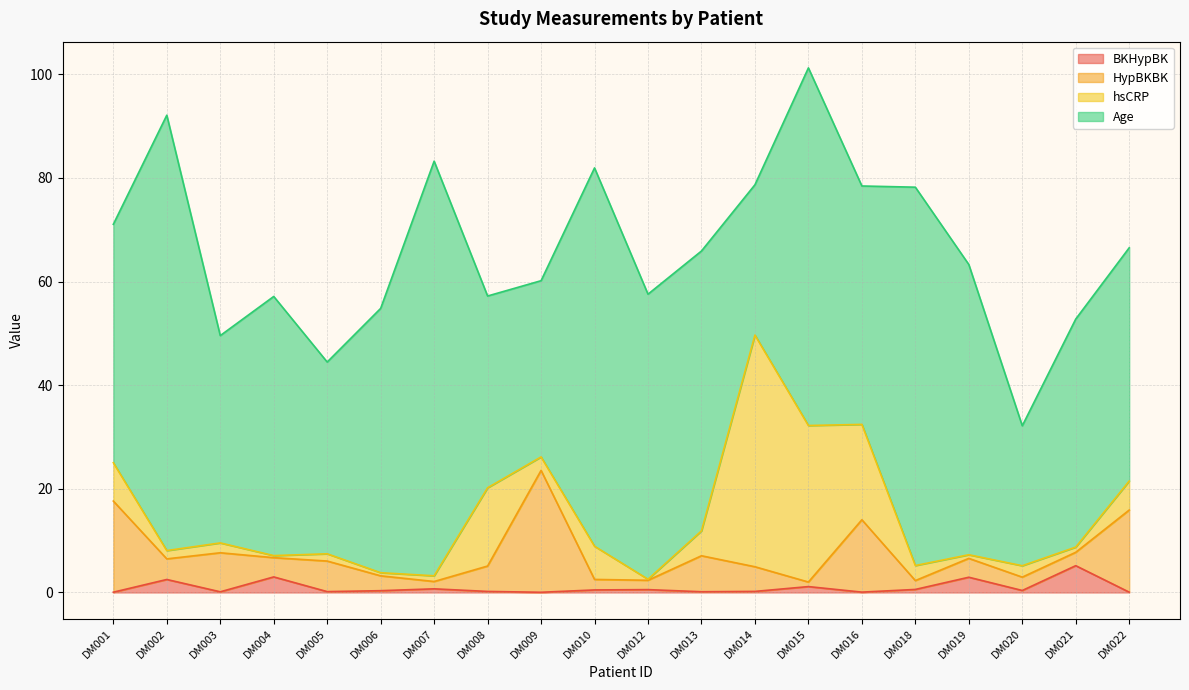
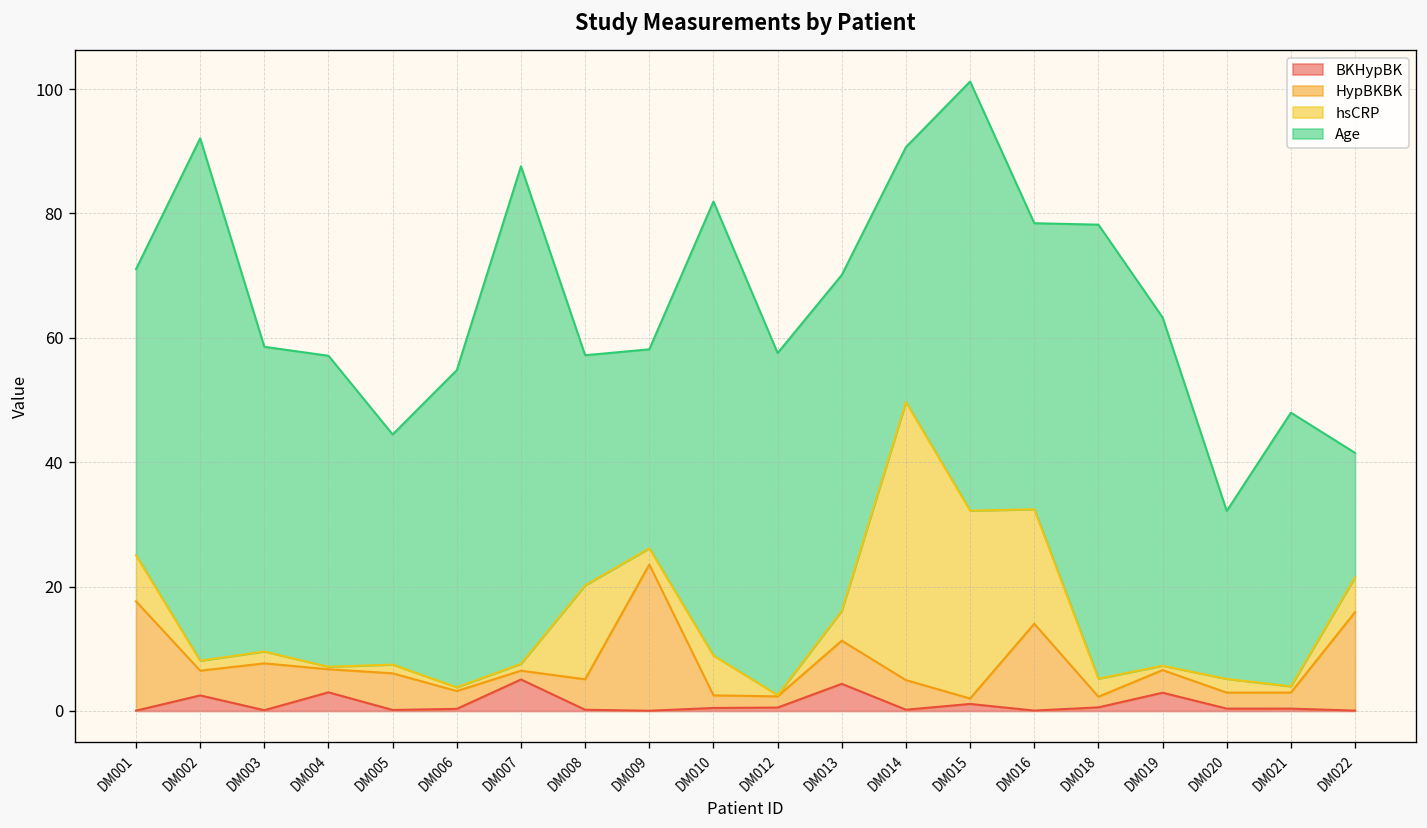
  {
    "BKHypBK": {
      "DM001": 0,
      "DM002": 3,
      "DM003": 0,
      "DM004": 3,
      "DM005": 0,
      "DM006": 0,
-     "DM007": 1,
+     "DM007": 5,
      "DM008": 0,
      "DM009": 0,
      "DM010": 0,
      "DM012": 1,
-     "DM013": 0,
+     "DM013": 4,
      "DM014": 0,
      "DM015": 1,
      "DM016": 0,
      "DM018": 1,
      "DM019": 3,
      "DM020": 0,
-     "DM021": 5,
+     "DM021": 0,
      "DM022": 0
    },
    "Age": {
      "DM001": 46,
      "DM002": 84,
-     "DM003": 40,
+     "DM003": 49,
      "DM004": 50,
      "DM005": 37,
      "DM006": 51,
      "DM007": 80,
      "DM008": 37,
-     "DM009": 34,
+     "DM009": 32,
      "DM010": 73,
      "DM012": 55,
      "DM013": 54,
-     "DM014": 29,
+     "DM014": 41,
      "DM015": 69,
      "DM016": 46,
      "DM018": 73,
      "DM019": 56,
      "DM020": 27,
      "DM021": 44,
-     "DM022": 45
+     "DM022": 20
    }
  }
